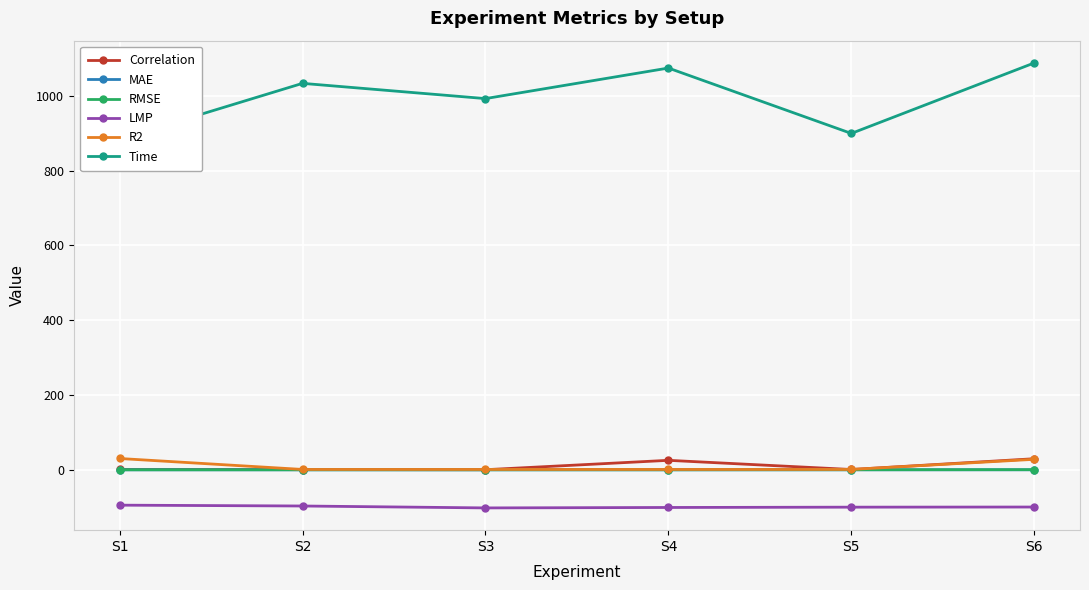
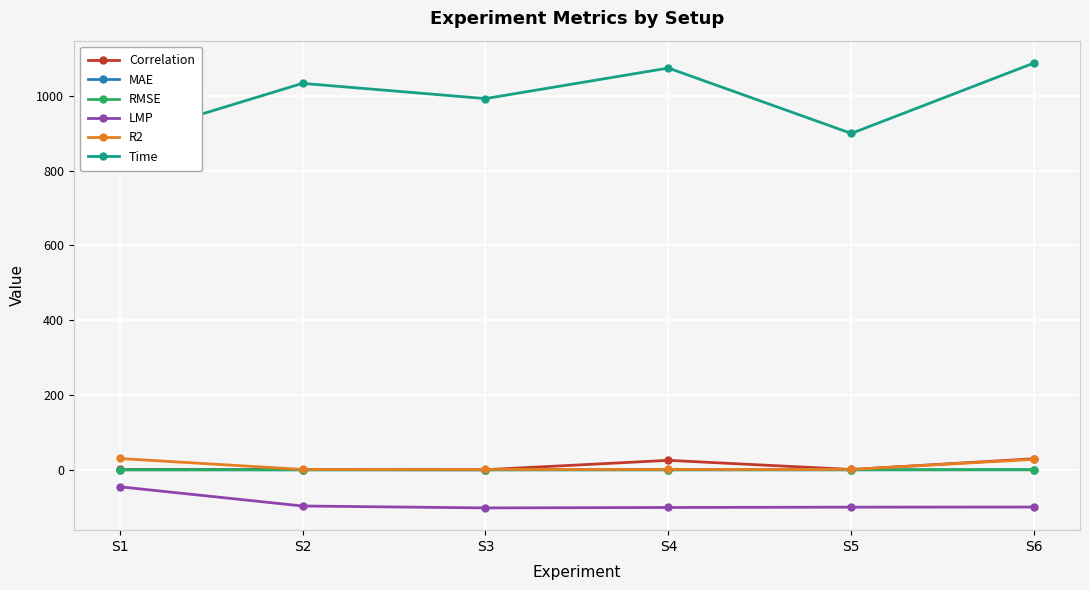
  {
    "Correlation": {
      "S4": 30
    },
    "LMP": {
-     "S1": -90,
+     "S1": -50,
      "S2": -100,
      "S3": -100,
      "S4": -100,
      "S5": -100,
      "S6": -100
    },
    "R2": {
      "S1": 30
    }
  }
